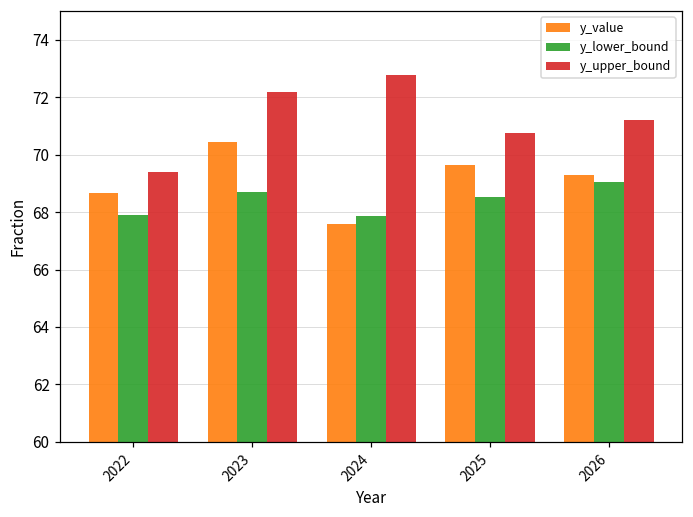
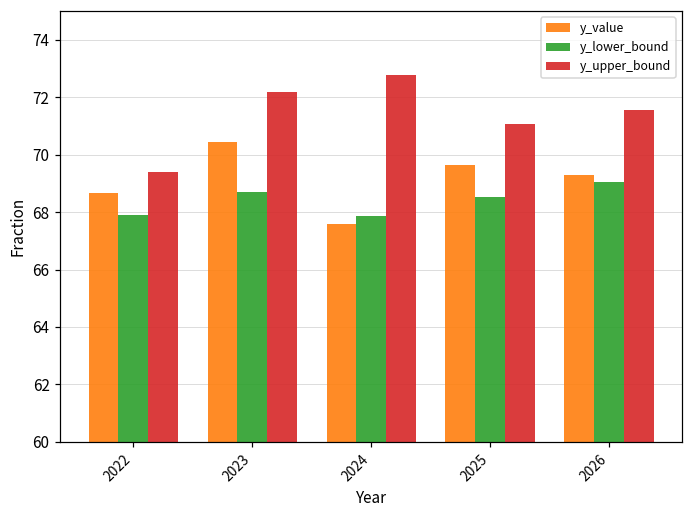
  {
    "y_value": {
      "2022": 68.6,
      "2023": 70.4,
      "2024": 67.6,
      "2025": 69.6,
      "2026": 69.3
    },
    "y_lower_bound": {
      "2022": 67.9,
      "2023": 68.7,
      "2024": 67.9,
      "2025": 68.5,
      "2026": 69.1
    },
    "y_upper_bound": {
      "2022": 69.4,
      "2023": 72.2,
      "2024": 72.8,
-     "2025": 70.8,
-     "2026": 71.2
+     "2025": 71.1,
+     "2026": 71.6
    }
  }
